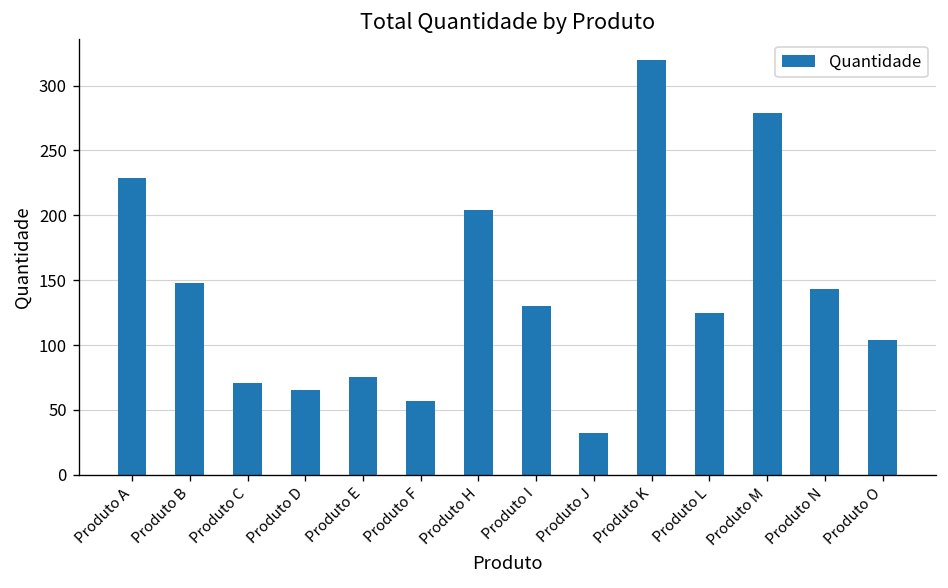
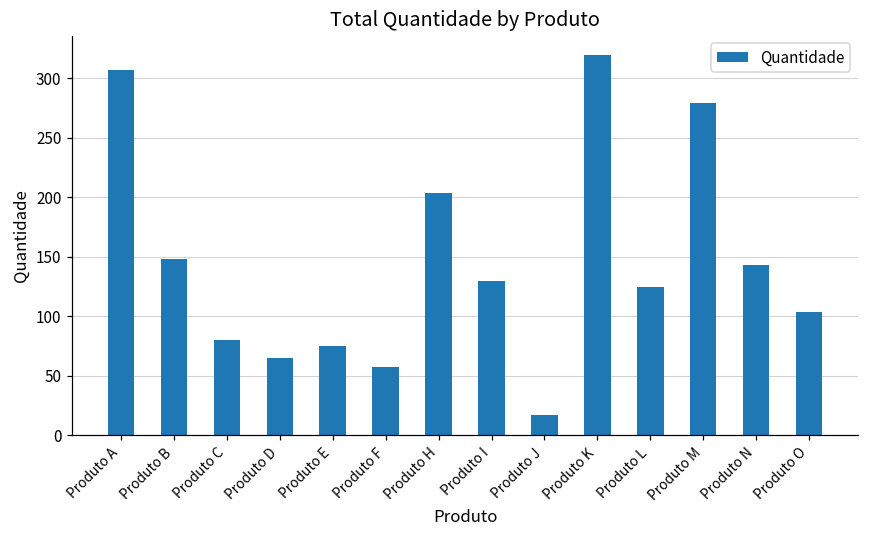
  {
-   "Produto A": 229,
+   "Produto A": 307,
    "Produto B": 148,
-   "Produto C": 71,
+   "Produto C": 80,
    "Produto D": 65,
    "Produto E": 75,
    "Produto F": 57,
    "Produto H": 204,
    "Produto I": 130,
-   "Produto J": 32,
+   "Produto J": 17,
    "Produto K": 320,
    "Produto L": 125,
    "Produto M": 279,
    "Produto N": 143,
    "Produto O": 104
  }
